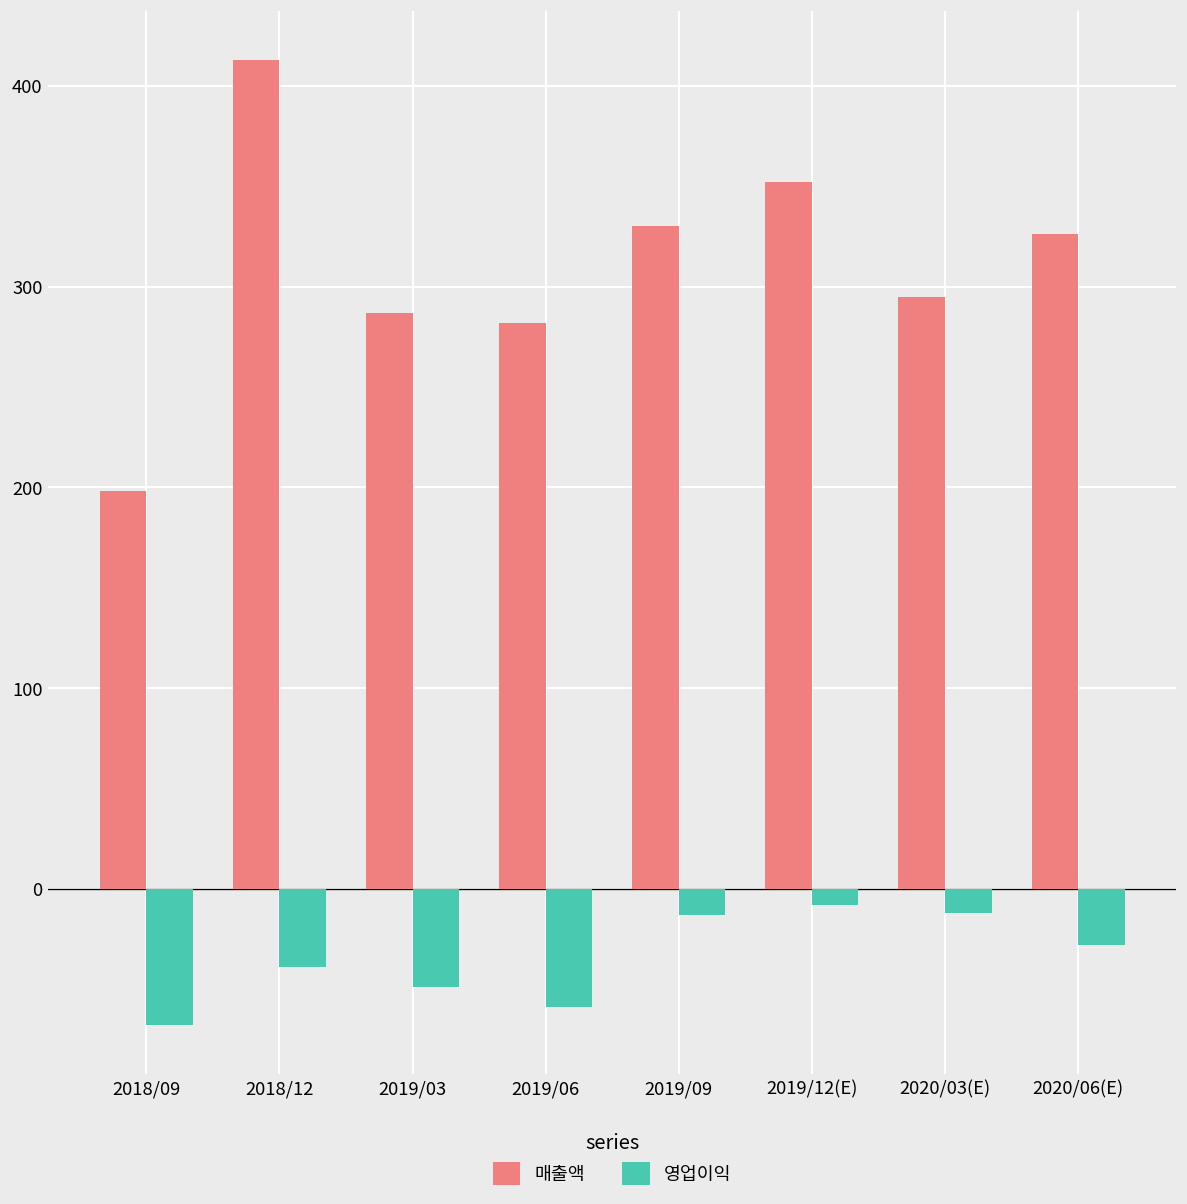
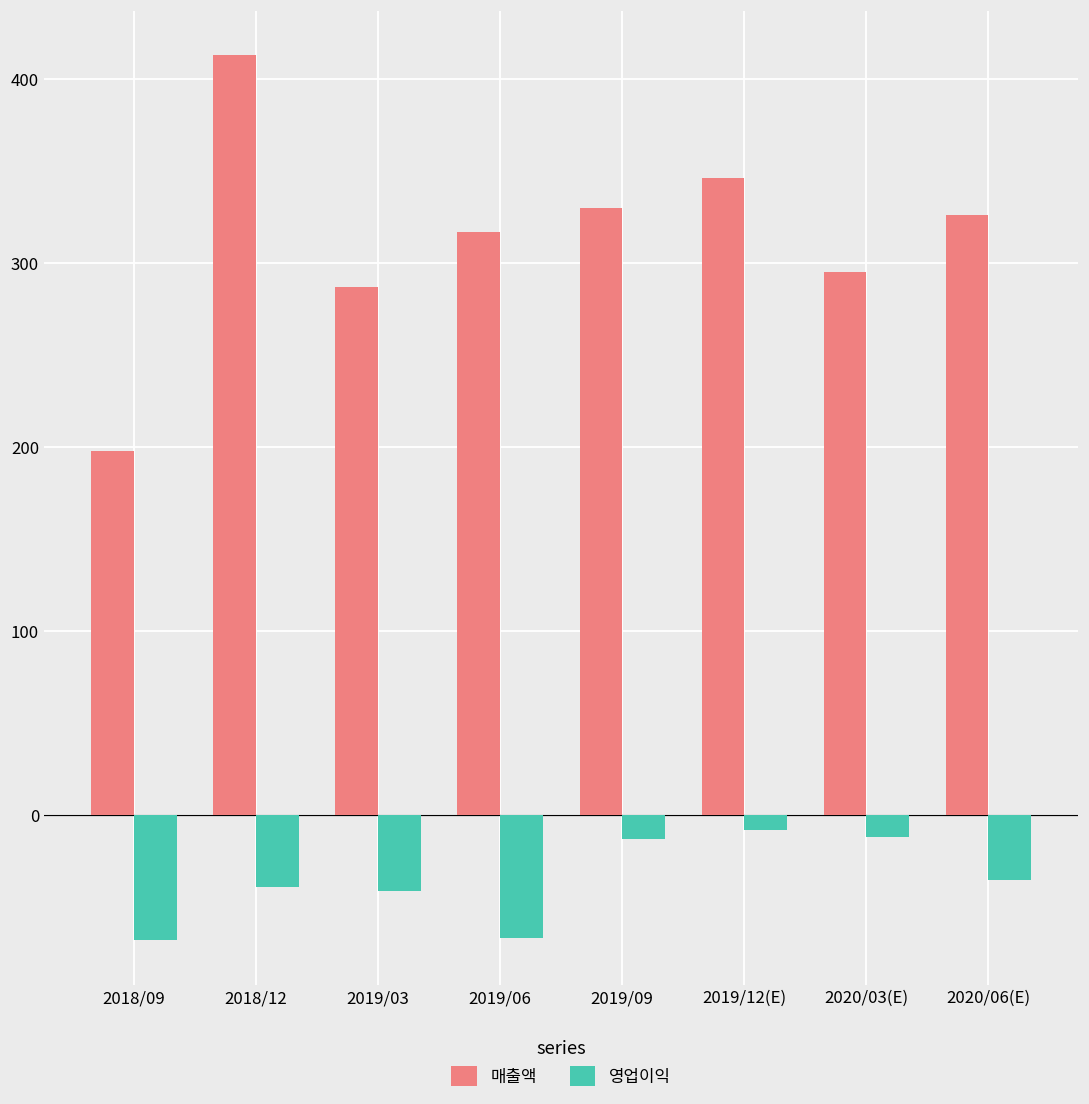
  {
    "매출액": {
      "2018/09": 198,
      "2018/12": 413,
      "2019/03": 287,
-     "2019/06": 282,
+     "2019/06": 317,
      "2019/09": 330,
-     "2019/12(E)": 352,
+     "2019/12(E)": 346,
      "2020/03(E)": 295,
      "2020/06(E)": 326
    },
    "영업이익": {
      "2018/09": -68,
      "2018/12": -39,
-     "2019/03": -49,
-     "2019/06": -59,
+     "2019/03": -41,
+     "2019/06": -67,
      "2019/09": -13,
      "2019/12(E)": -8,
      "2020/03(E)": -12,
-     "2020/06(E)": -28
+     "2020/06(E)": -35
    }
  }
